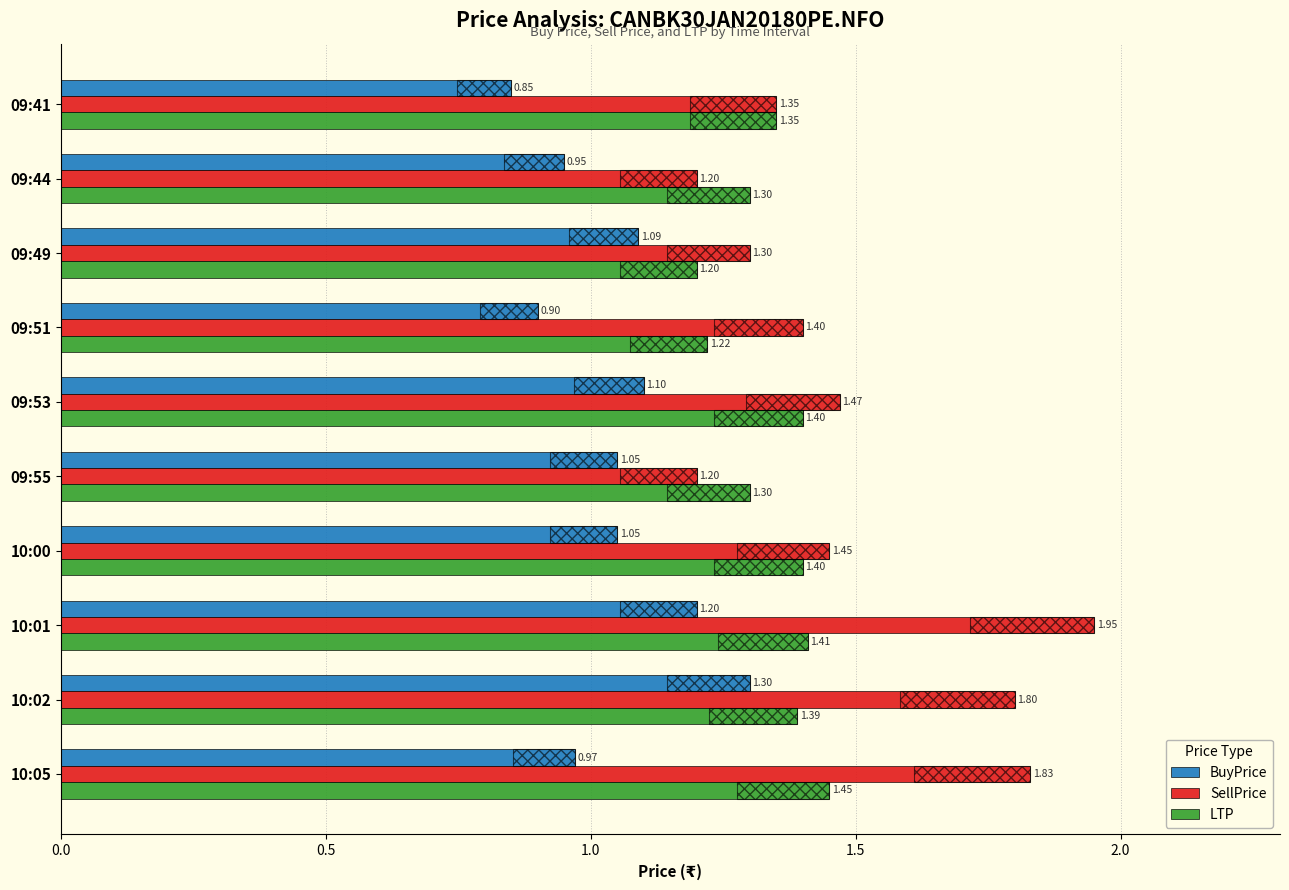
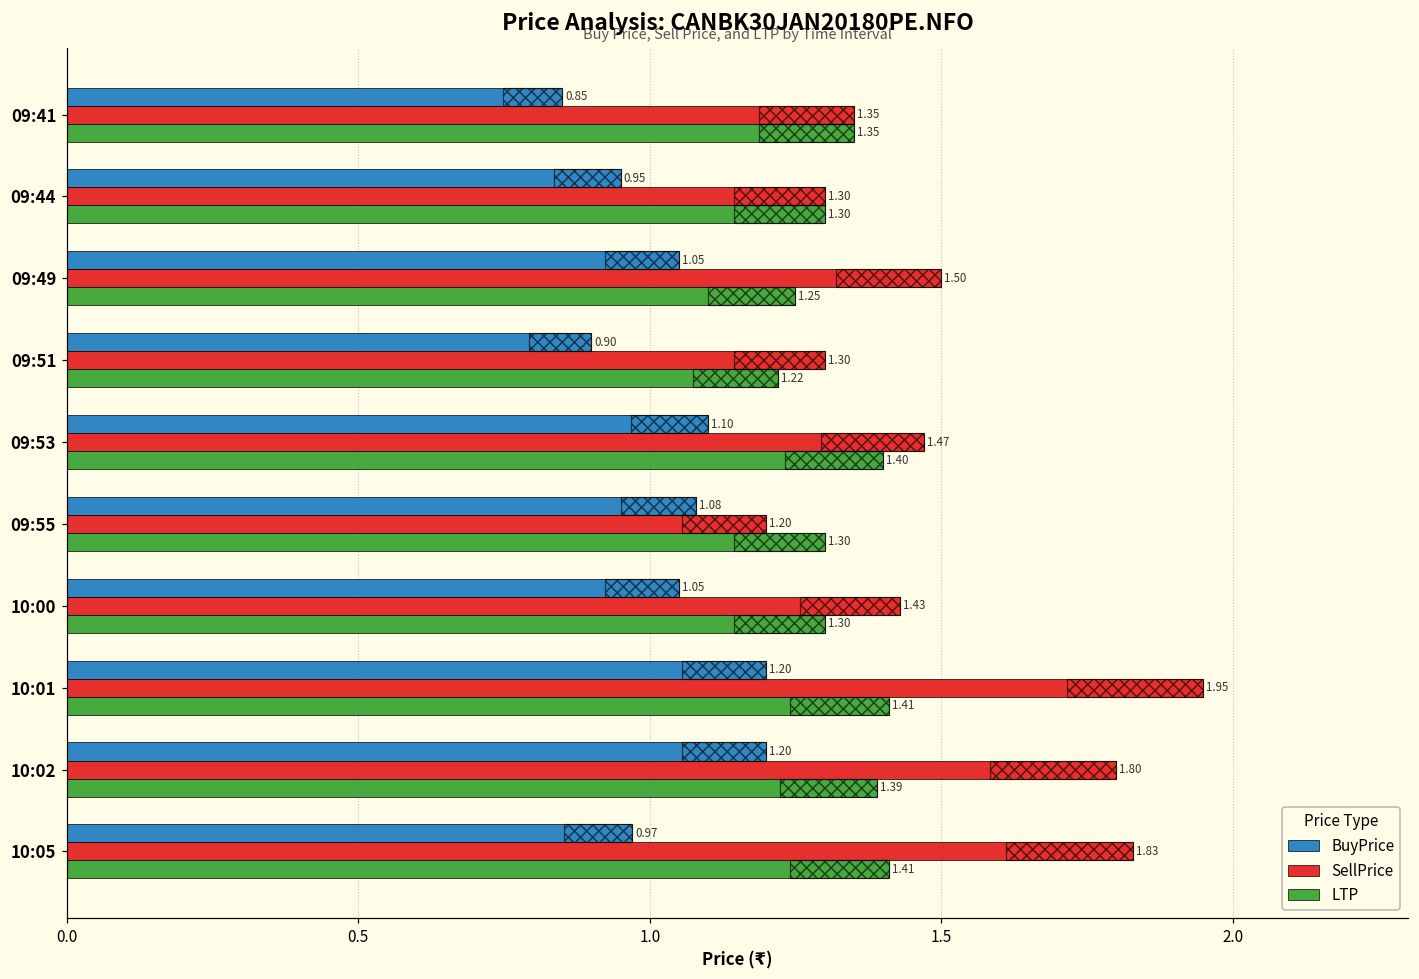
  {
    "BuyPrice": {
      "09:41": 0.85,
      "09:44": 0.95,
-     "09:49": 1.09,
+     "09:49": 1.05,
      "09:51": 0.90,
      "09:53": 1.10,
-     "09:55": 1.05,
+     "09:55": 1.08,
      "10:00": 1.05,
      "10:01": 1.20,
-     "10:02": 1.30,
+     "10:02": 1.20,
      "10:05": 0.97
    },
    "SellPrice": {
      "09:41": 1.35,
-     "09:44": 1.20,
-     "09:49": 1.30,
-     "09:51": 1.40,
+     "09:44": 1.30,
+     "09:49": 1.50,
+     "09:51": 1.30,
      "09:53": 1.47,
      "09:55": 1.20,
-     "10:00": 1.45,
+     "10:00": 1.43,
      "10:01": 1.95,
      "10:02": 1.80,
      "10:05": 1.83
    },
    "LTP": {
      "09:41": 1.35,
      "09:44": 1.30,
-     "09:49": 1.20,
+     "09:49": 1.25,
      "09:51": 1.22,
      "09:53": 1.40,
      "09:55": 1.30,
-     "10:00": 1.40,
+     "10:00": 1.30,
      "10:01": 1.41,
      "10:02": 1.39,
-     "10:05": 1.45
+     "10:05": 1.41
    }
  }
